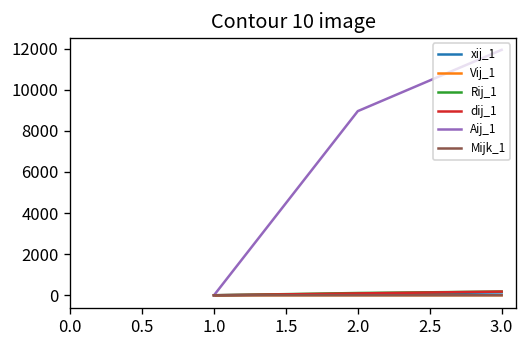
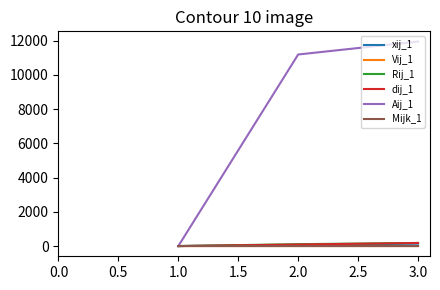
  {
    "Aij_1": {
-     "2.0": 9000
+     "2.0": 11200
    }
  }
